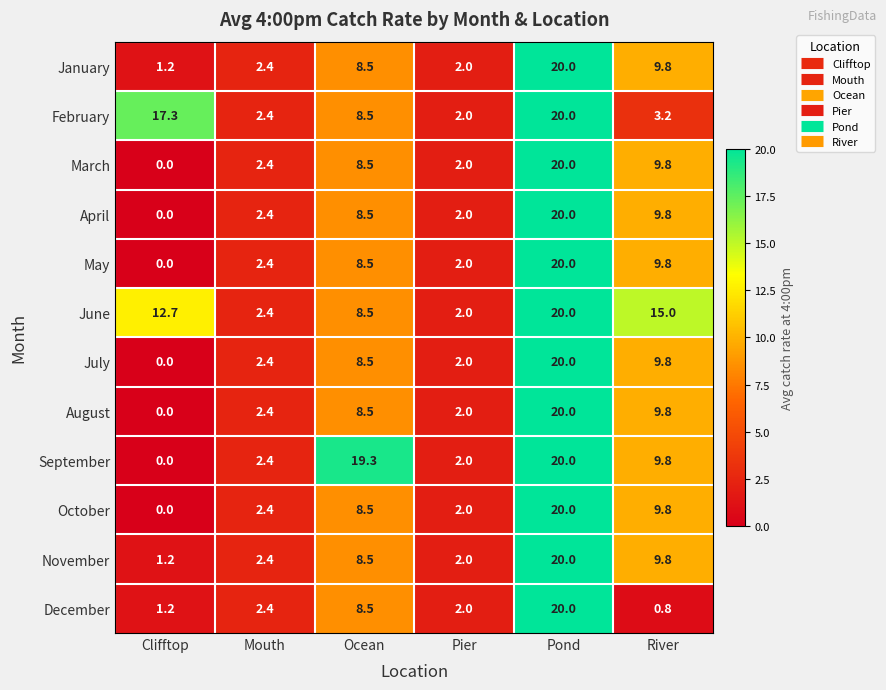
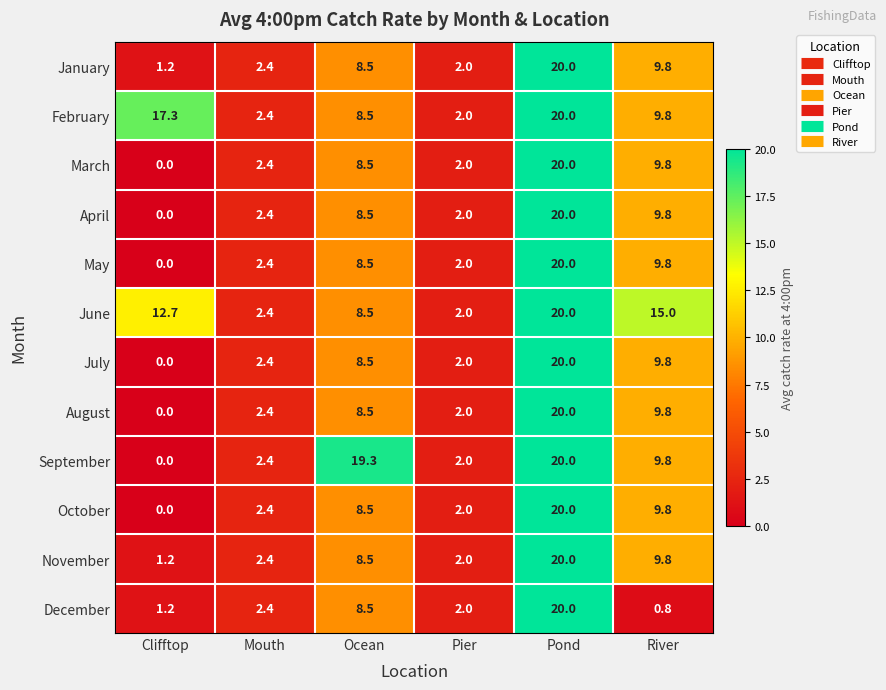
  {
    "January": {
      "Clifftop": 1.2,
      "Mouth": 2.4,
      "Ocean": 8.5,
      "Pier": 2.0,
      "Pond": 20.0,
      "River": 9.8
    },
    "February": {
      "Clifftop": 17.3,
      "Mouth": 2.4,
      "Ocean": 8.5,
      "Pier": 2.0,
      "Pond": 20.0,
-     "River": 3.2
+     "River": 9.8
    },
    "March": {
      "Clifftop": 0.0,
      "Mouth": 2.4,
      "Ocean": 8.5,
      "Pier": 2.0,
      "Pond": 20.0,
      "River": 9.8
    },
    "April": {
      "Clifftop": 0.0,
      "Mouth": 2.4,
      "Ocean": 8.5,
      "Pier": 2.0,
      "Pond": 20.0,
      "River": 9.8
    },
    "May": {
      "Clifftop": 0.0,
      "Mouth": 2.4,
      "Ocean": 8.5,
      "Pier": 2.0,
      "Pond": 20.0,
      "River": 9.8
    },
    "June": {
      "Clifftop": 12.7,
      "Mouth": 2.4,
      "Ocean": 8.5,
      "Pier": 2.0,
      "Pond": 20.0,
      "River": 15.0
    },
    "July": {
      "Clifftop": 0.0,
      "Mouth": 2.4,
      "Ocean": 8.5,
      "Pier": 2.0,
      "Pond": 20.0,
      "River": 9.8
    },
    "August": {
      "Clifftop": 0.0,
      "Mouth": 2.4,
      "Ocean": 8.5,
      "Pier": 2.0,
      "Pond": 20.0,
      "River": 9.8
    },
    "September": {
      "Clifftop": 0.0,
      "Mouth": 2.4,
      "Ocean": 19.3,
      "Pier": 2.0,
      "Pond": 20.0,
      "River": 9.8
    },
    "October": {
      "Clifftop": 0.0,
      "Mouth": 2.4,
      "Ocean": 8.5,
      "Pier": 2.0,
      "Pond": 20.0,
      "River": 9.8
    },
    "November": {
      "Clifftop": 1.2,
      "Mouth": 2.4,
      "Ocean": 8.5,
      "Pier": 2.0,
      "Pond": 20.0,
      "River": 9.8
    },
    "December": {
      "Clifftop": 1.2,
      "Mouth": 2.4,
      "Ocean": 8.5,
      "Pier": 2.0,
      "Pond": 20.0,
      "River": 0.8
    }
  }
